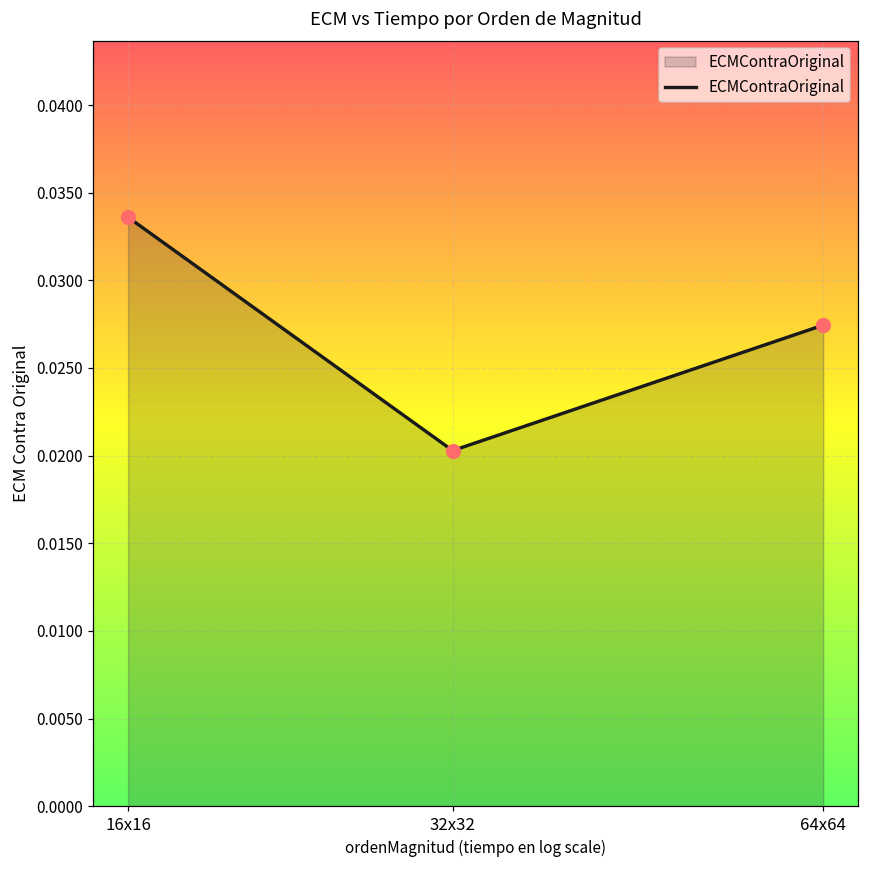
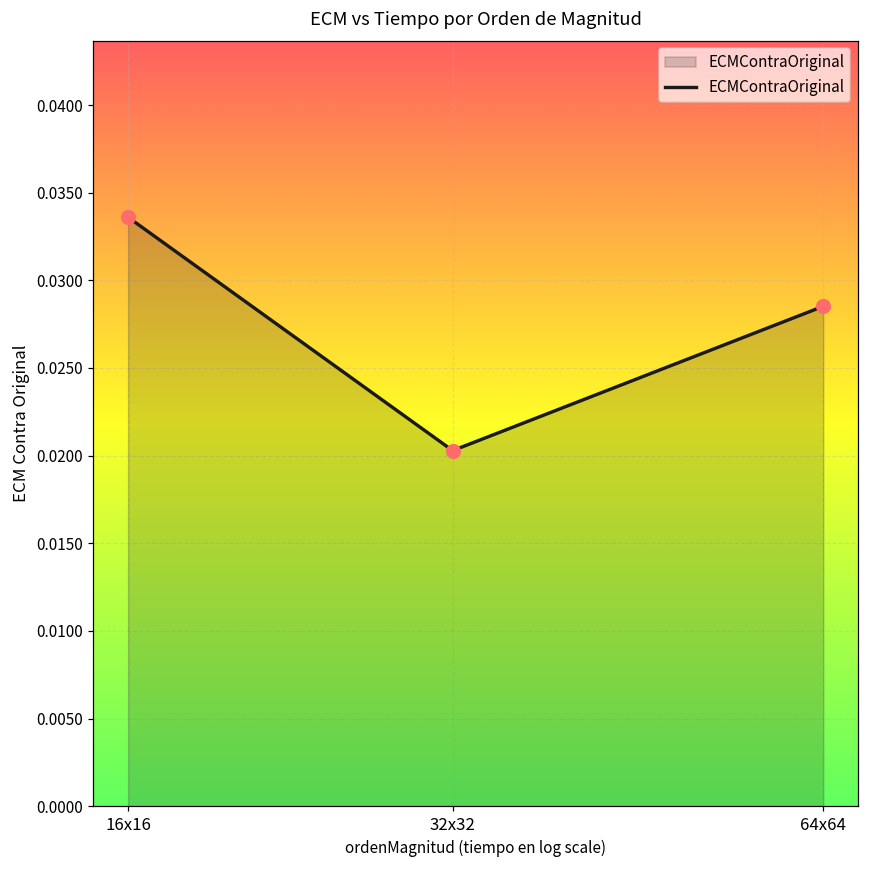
  {
    "16x16": 0.0336,
    "32x32": 0.0203,
-   "64x64": 0.0274
+   "64x64": 0.0285
  }
